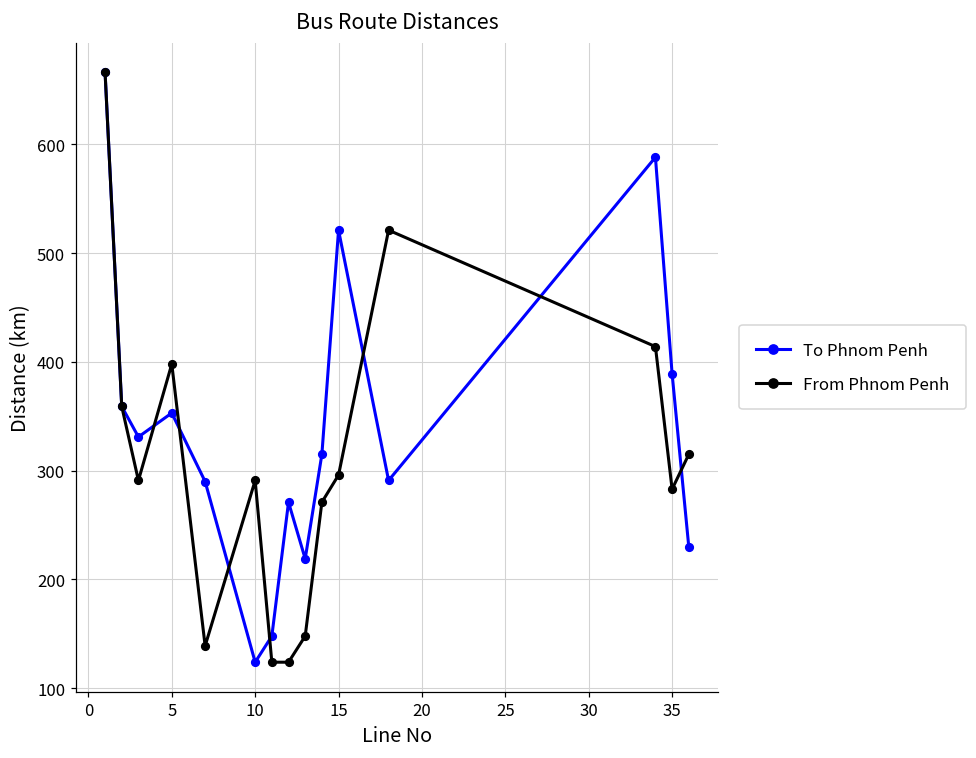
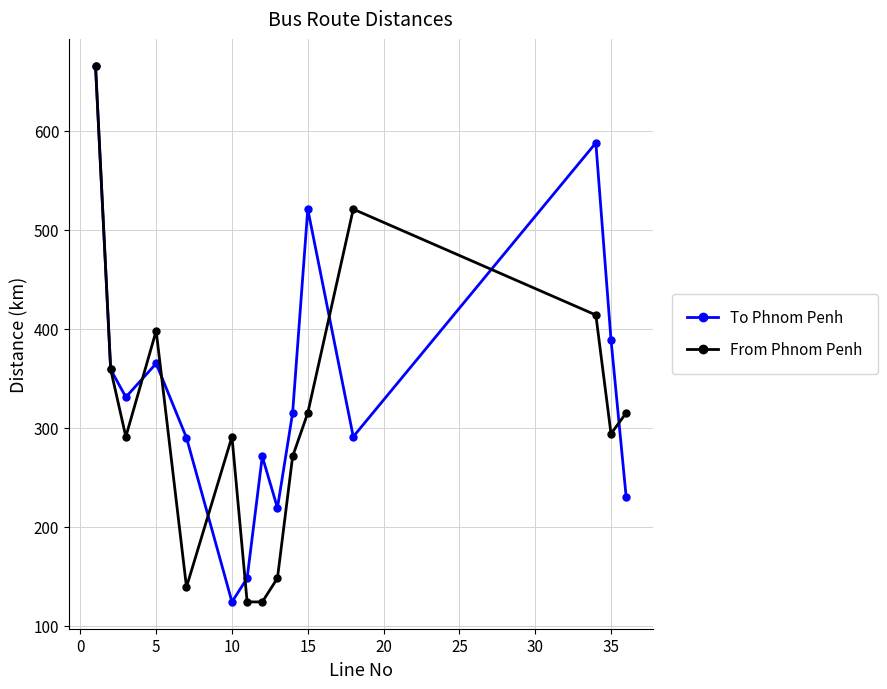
  {
    "To Phnom Penh": {
-     "5": 350,
+     "5": 370,
      "10": 120,
      "15": 520,
      "35": 390
    },
    "From Phnom Penh": {
      "5": 400,
      "10": 290,
-     "15": 300,
-     "35": 280
+     "15": 320,
+     "35": 290
    }
  }
